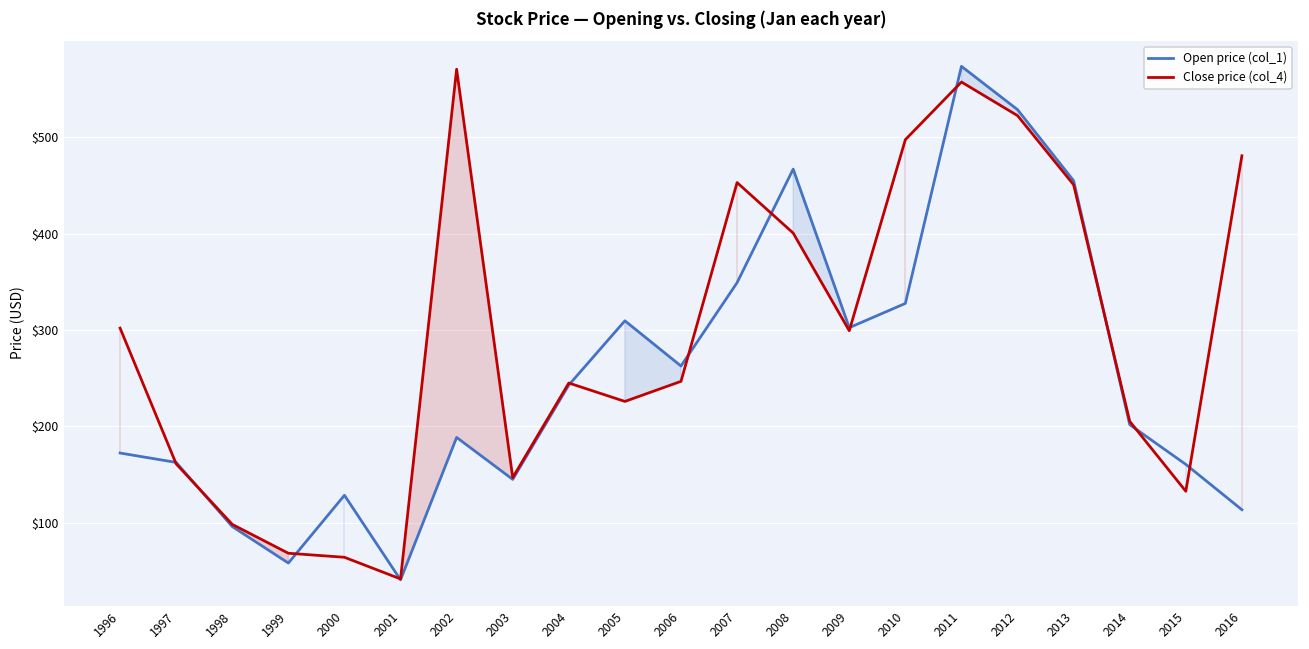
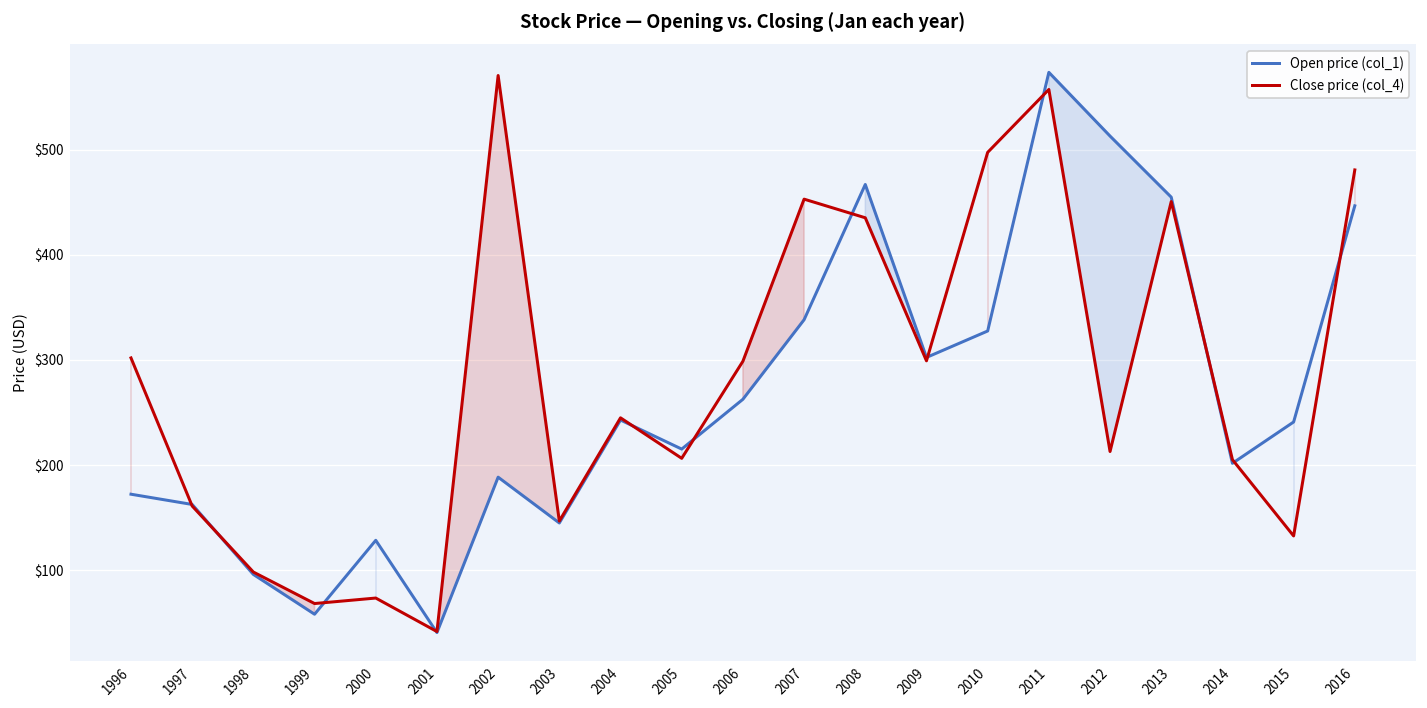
  {
    "Open price (col_1)": {
      "1996": "$170",
      "1999": "$60",
      "2000": "$130",
      "2002": "$190",
-     "2005": "$310",
+     "2005": "$220",
      "2006": "$260",
-     "2007": "$350",
+     "2007": "$340",
      "2008": "$470",
      "2009": "$300",
      "2010": "$330",
      "2011": "$570",
-     "2012": "$530",
+     "2012": "$510",
      "2013": "$450",
      "2014": "$200",
-     "2015": "$160",
-     "2016": "$110"
+     "2015": "$240",
+     "2016": "$450"
    },
    "Close price (col_4)": {
      "1996": "$300",
      "1999": "$70",
-     "2000": "$60",
+     "2000": "$70",
      "2002": "$570",
-     "2005": "$230",
-     "2006": "$250",
+     "2005": "$210",
+     "2006": "$300",
      "2007": "$450",
-     "2008": "$400",
+     "2008": "$440",
      "2009": "$300",
      "2010": "$500",
      "2011": "$560",
-     "2012": "$520",
+     "2012": "$210",
      "2013": "$450",
      "2014": "$210",
      "2015": "$130",
      "2016": "$480"
    }
  }
